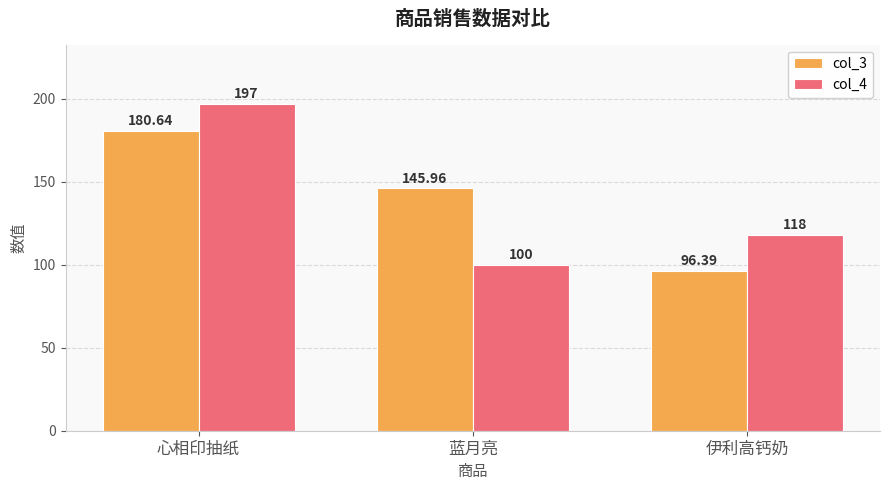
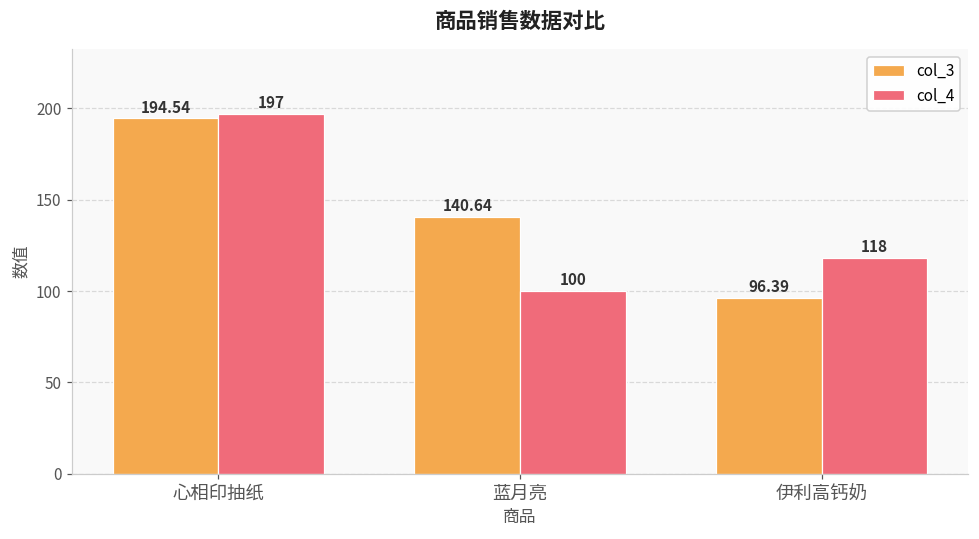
  {
    "col_3": {
-     "心相印抽纸": 180.64,
-     "蓝月亮": 145.96,
+     "心相印抽纸": 194.54,
+     "蓝月亮": 140.64,
      "伊利高钙奶": 96.39
    },
    "col_4": {
      "心相印抽纸": 197,
      "蓝月亮": 100,
      "伊利高钙奶": 118
    }
  }
